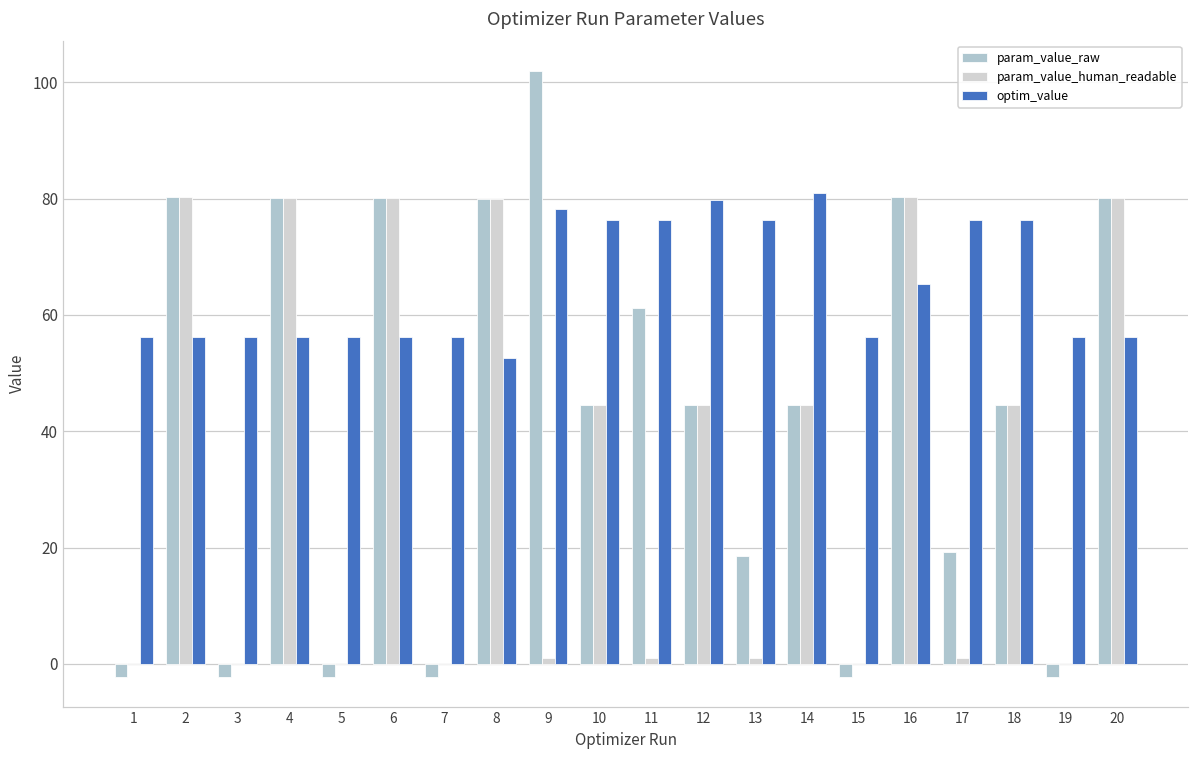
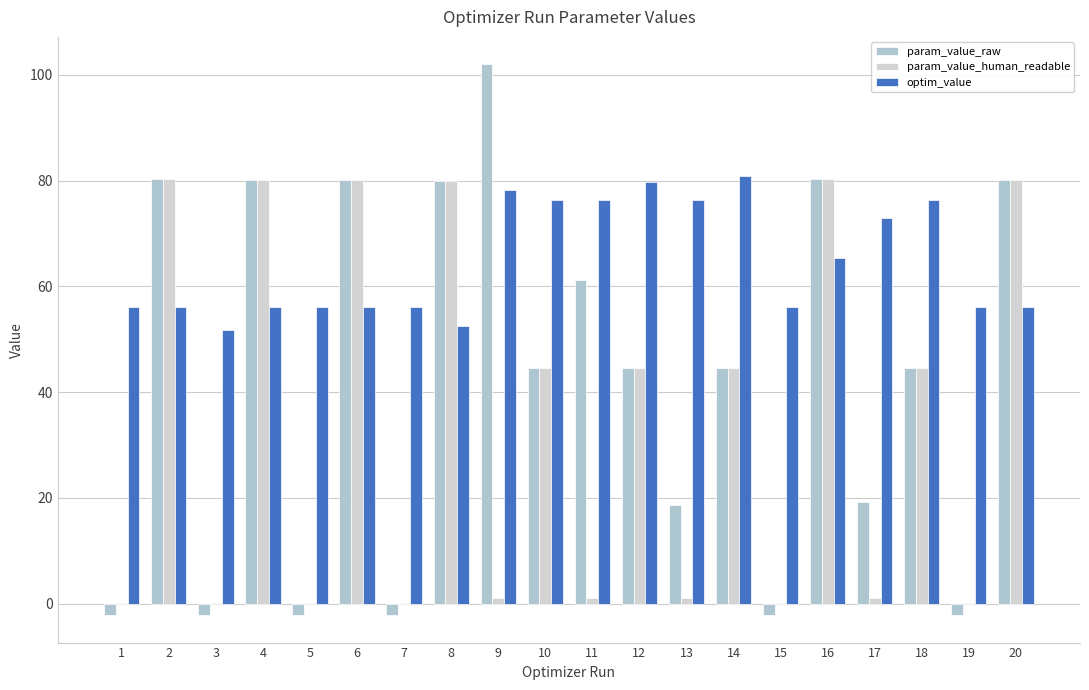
  {
    "optim_value": {
      "1": 56,
      "2": 56,
-     "3": 56,
+     "3": 52,
      "4": 56,
      "5": 56,
      "6": 56,
      "7": 56,
      "8": 53,
      "9": 78,
      "10": 76,
      "11": 76,
      "12": 80,
      "13": 76,
      "14": 81,
      "15": 56,
      "16": 65,
-     "17": 76,
+     "17": 73,
      "18": 76,
      "19": 56,
      "20": 56
    }
  }
